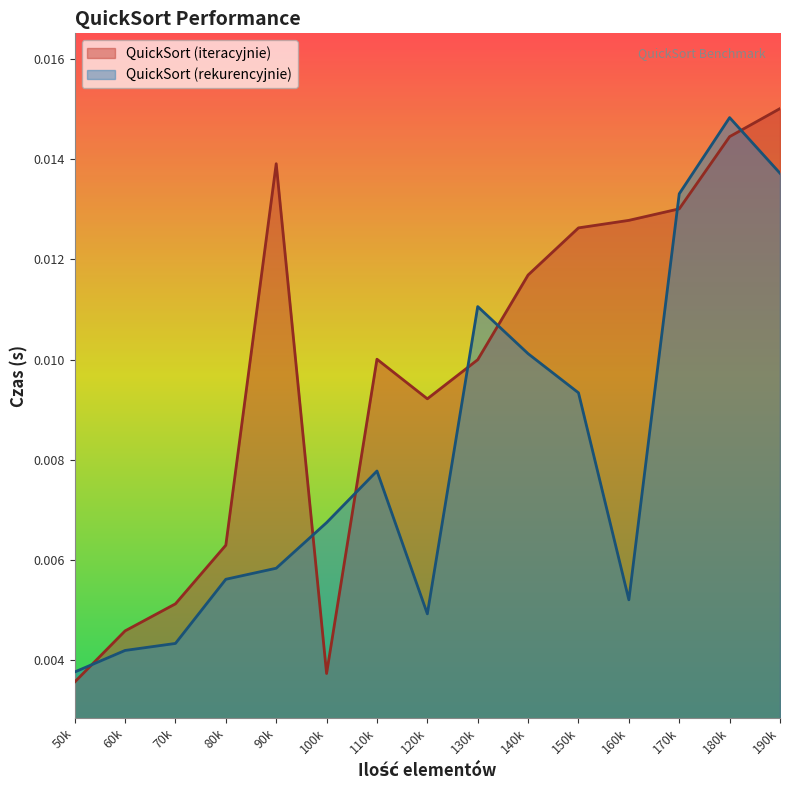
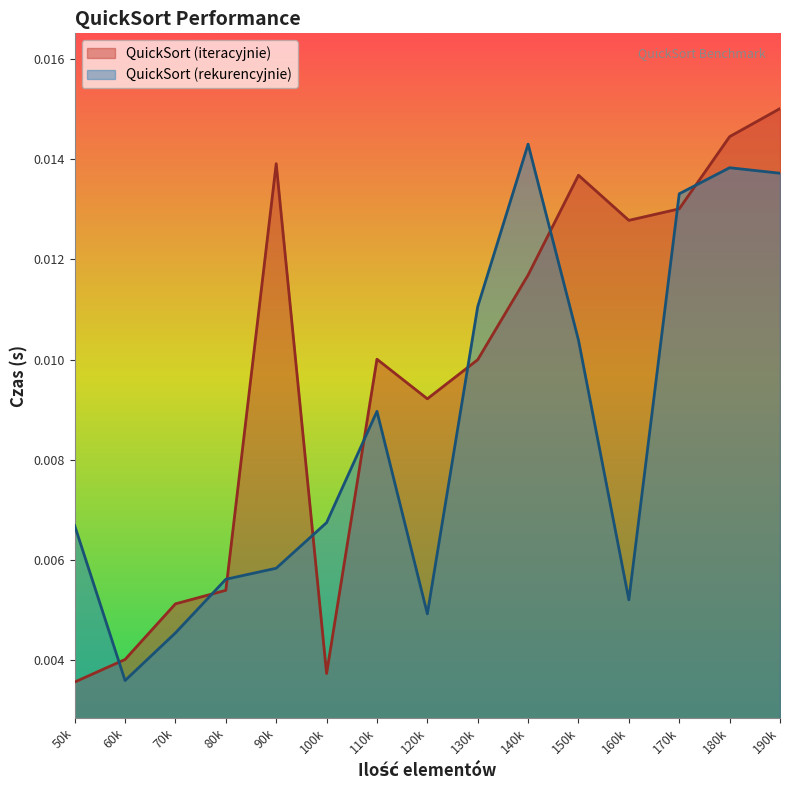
  {
    "QuickSort (iteracyjnie)": {
      "50k": 0.0036,
-     "60k": 0.0046,
+     "60k": 0.0040,
      "70k": 0.0051,
-     "80k": 0.0063,
+     "80k": 0.0054,
      "90k": 0.0139,
      "100k": 0.0037,
      "110k": 0.0100,
      "120k": 0.0092,
      "130k": 0.0100,
      "140k": 0.0117,
-     "150k": 0.0126,
+     "150k": 0.0137,
      "160k": 0.0128,
      "170k": 0.0130,
      "180k": 0.0145,
      "190k": 0.0150
    },
    "QuickSort (rekurencyjnie)": {
-     "50k": 0.0038,
-     "60k": 0.0042,
-     "70k": 0.0043,
+     "50k": 0.0067,
+     "60k": 0.0036,
+     "70k": 0.0046,
      "80k": 0.0056,
      "90k": 0.0058,
      "100k": 0.0068,
-     "110k": 0.0078,
+     "110k": 0.0090,
      "120k": 0.0049,
      "130k": 0.0111,
-     "140k": 0.0101,
-     "150k": 0.0093,
+     "140k": 0.0143,
+     "150k": 0.0104,
      "160k": 0.0052,
      "170k": 0.0133,
-     "180k": 0.0148,
+     "180k": 0.0138,
      "190k": 0.0137
    }
  }
